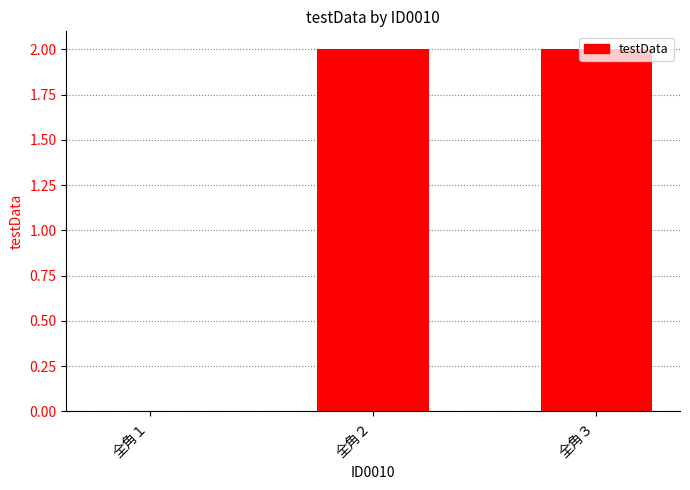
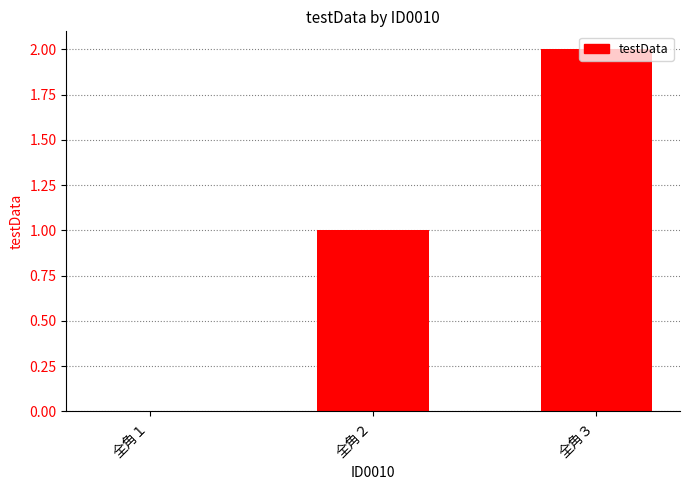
  {
    "全角１": 0,
-   "全角２": 2
+   "全角２": 1
  }
